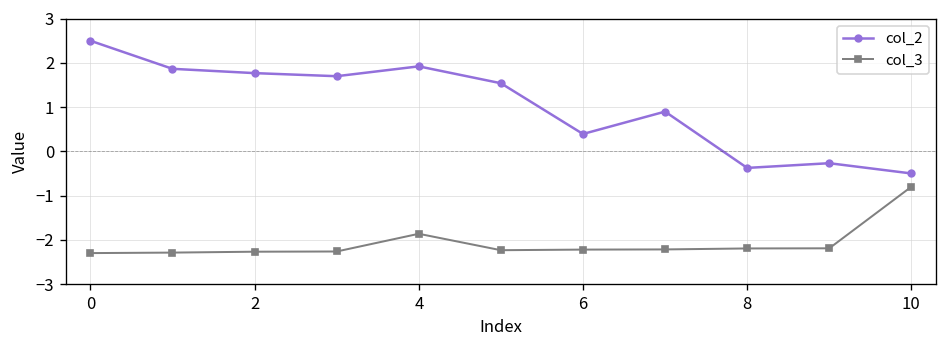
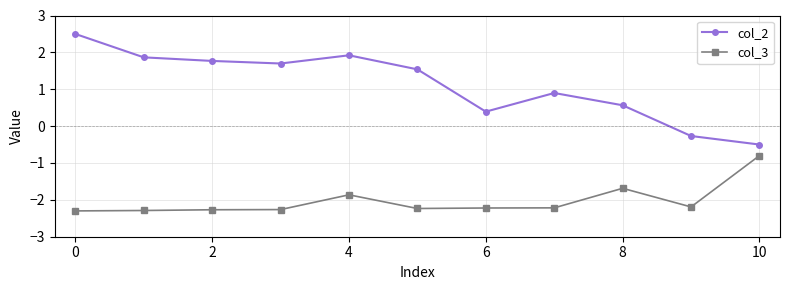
  {
    "col_2": {
      "0": 2.5,
      "2": 1.8,
      "4": 1.9,
      "6": 0.4,
-     "8": -0.4,
+     "8": 0.6,
      "10": -0.5
    },
    "col_3": {
      "0": -2.3,
      "2": -2.3,
      "4": -1.9,
      "6": -2.2,
-     "8": -2.2,
+     "8": -1.7,
      "10": -0.8
    }
  }
